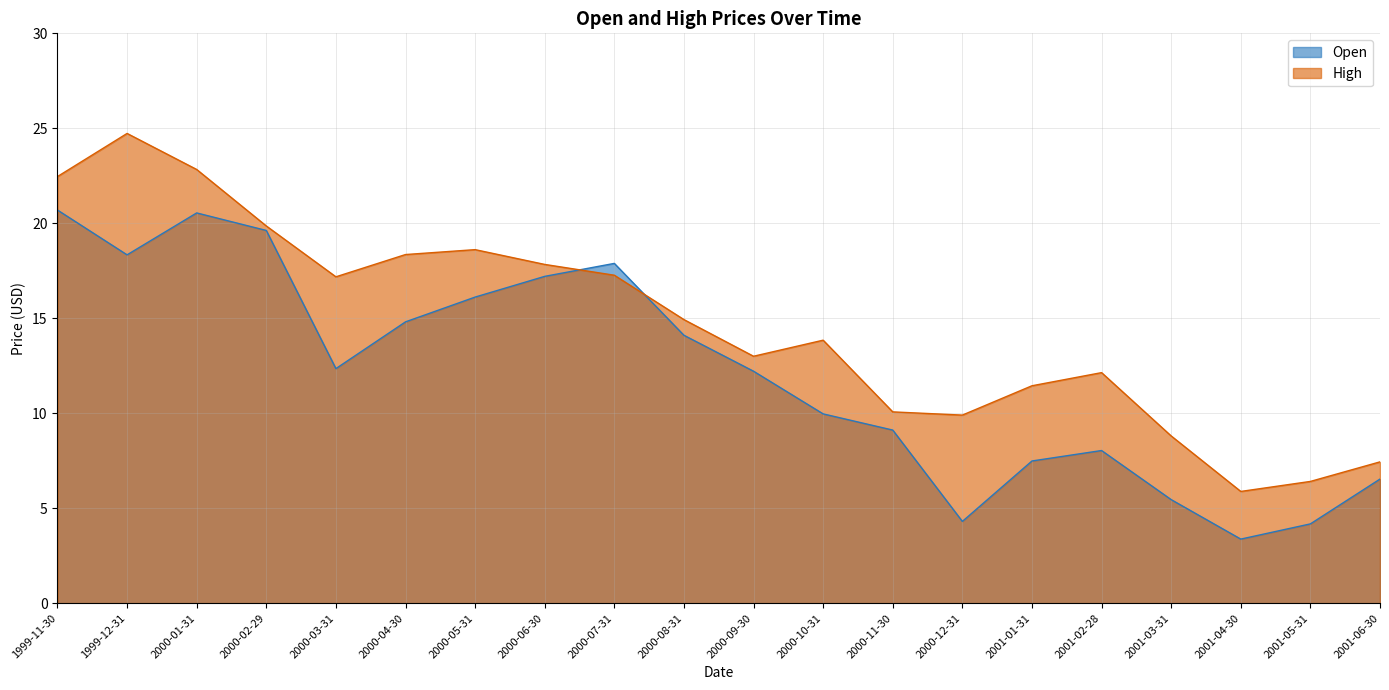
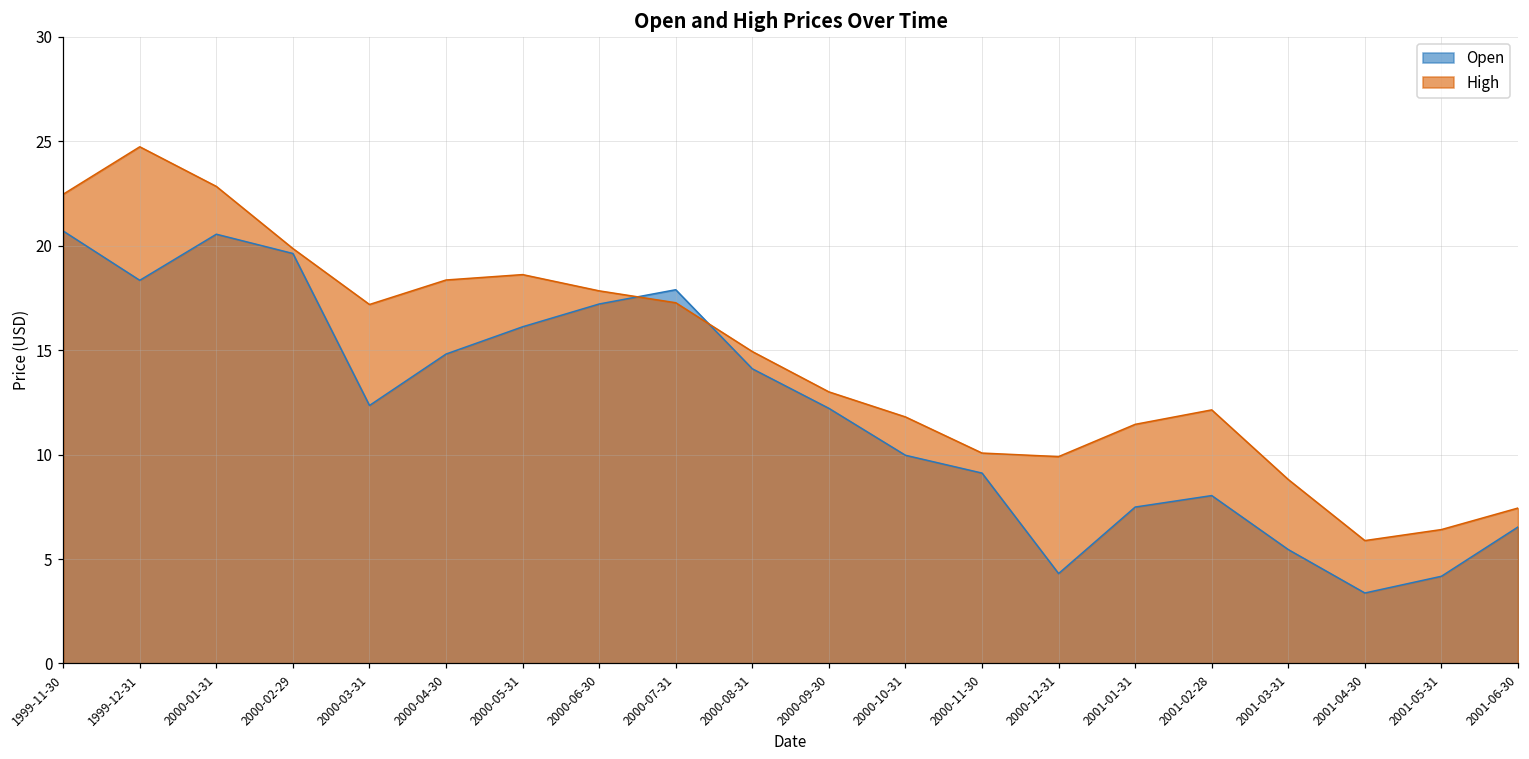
  {
    "Open": {
      "1999-11-30": 20.7,
      "1999-12-31": 18.3,
      "2000-01-31": 20.5,
      "2000-02-29": 19.6,
      "2000-03-31": 12.3,
      "2000-04-30": 14.8,
      "2000-05-31": 16.1,
      "2000-06-30": 17.2,
      "2000-07-31": 17.9,
      "2000-08-31": 14.1,
      "2000-09-30": 12.2,
      "2000-10-31": 10.0,
      "2000-11-30": 9.1,
      "2000-12-31": 4.3,
      "2001-01-31": 7.5,
      "2001-02-28": 8.0,
      "2001-03-31": 5.5,
      "2001-04-30": 3.4,
      "2001-05-31": 4.2,
      "2001-06-30": 6.5
    },
    "High": {
      "1999-11-30": 22.5,
      "1999-12-31": 24.7,
      "2000-01-31": 22.8,
      "2000-02-29": 19.9,
      "2000-03-31": 17.2,
      "2000-04-30": 18.4,
      "2000-05-31": 18.6,
      "2000-06-30": 17.8,
      "2000-07-31": 17.3,
      "2000-08-31": 14.9,
      "2000-09-30": 13.0,
-     "2000-10-31": 13.8,
+     "2000-10-31": 11.8,
      "2000-11-30": 10.1,
      "2000-12-31": 9.9,
      "2001-01-31": 11.4,
      "2001-02-28": 12.1,
      "2001-03-31": 8.8,
      "2001-04-30": 5.9,
      "2001-05-31": 6.4,
      "2001-06-30": 7.4
    }
  }
